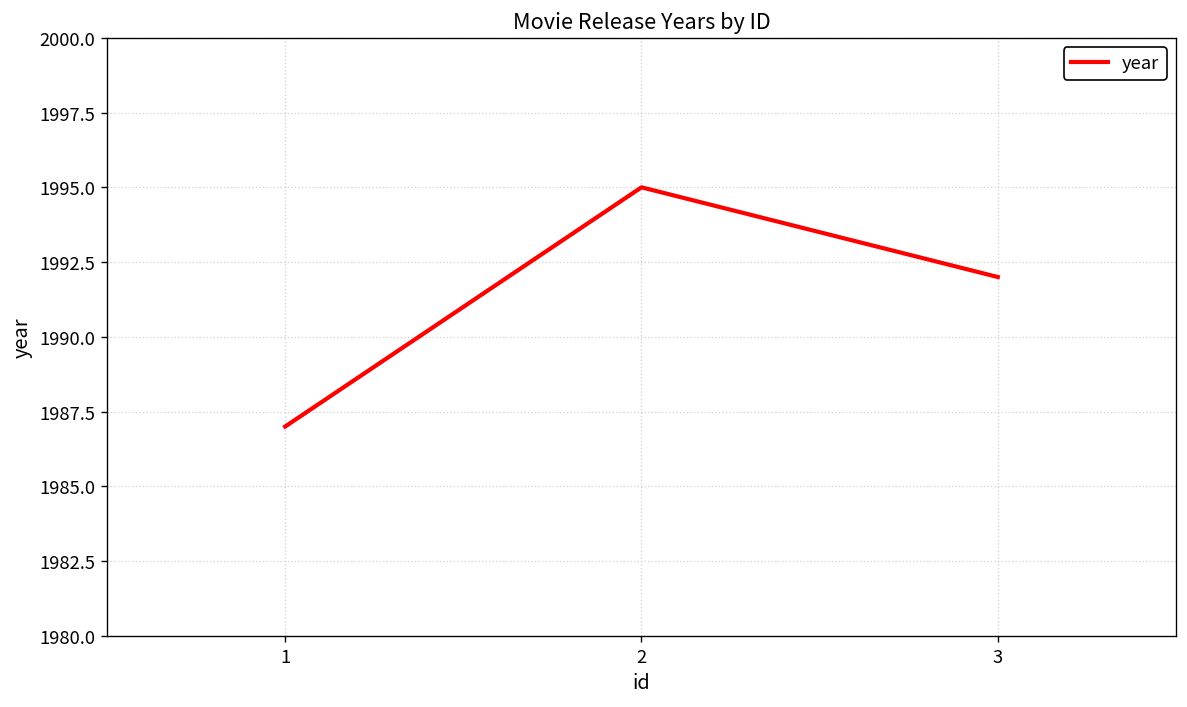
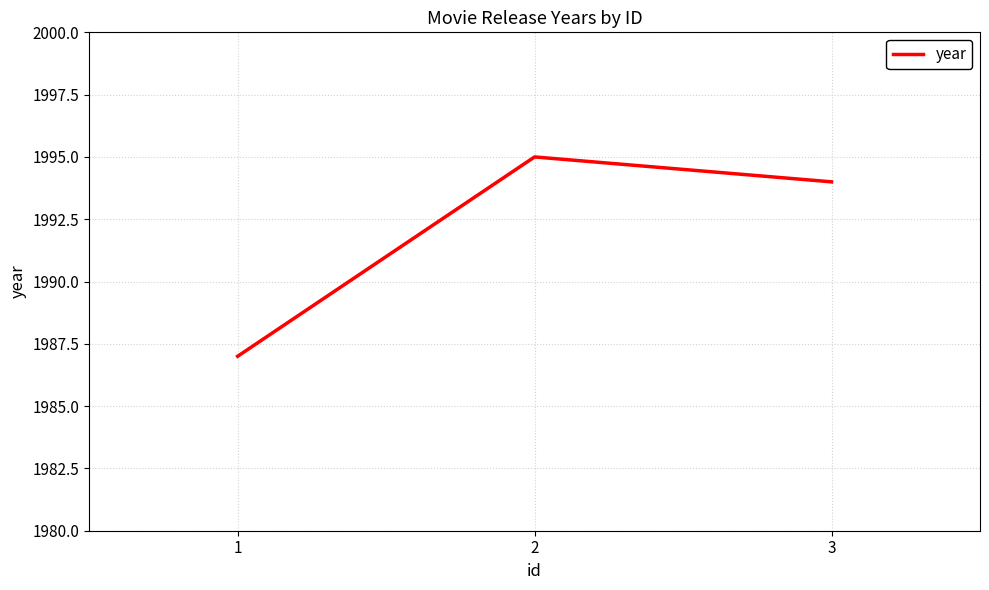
  {
    "1": 1987,
    "2": 1995,
-   "3": 1992
+   "3": 1994
  }
